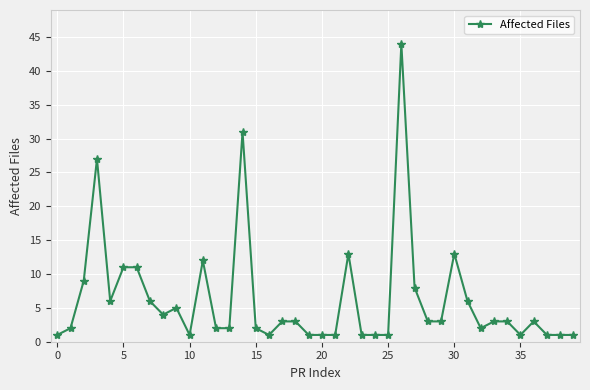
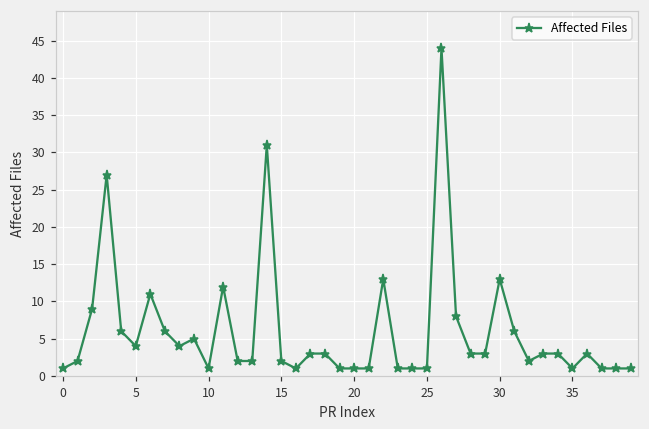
  {
    "0": 1,
-   "5": 11,
+   "5": 4,
    "10": 1,
    "15": 2,
    "20": 1,
    "25": 1,
    "30": 13,
    "35": 1
  }
